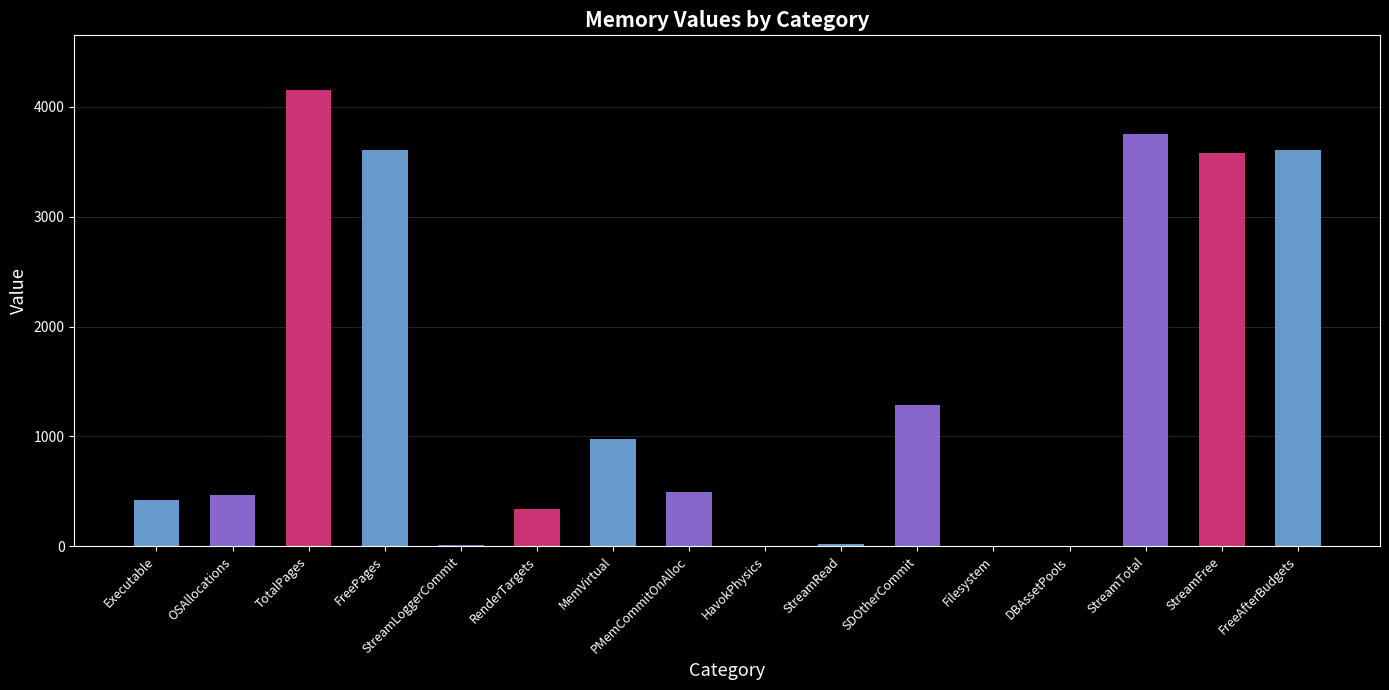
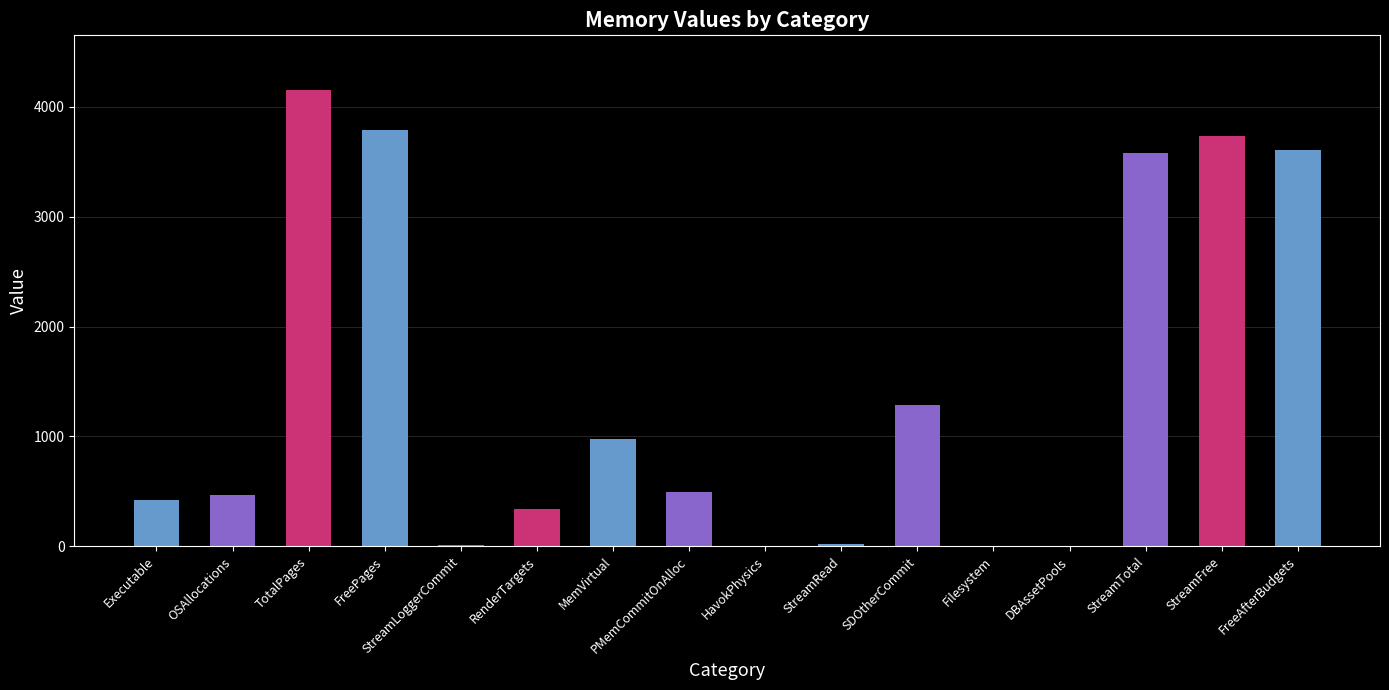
  {
    "Executable": 420,
    "OSAllocations": 470,
    "TotalPages": 4150,
-   "FreePages": 3610,
+   "FreePages": 3780,
    "RenderTargets": 340,
    "MemVirtual": 970,
    "PMemCommitOnAlloc": 490,
    "SDOtherCommit": 1280,
-   "StreamTotal": 3750,
-   "StreamFree": 3580,
+   "StreamTotal": 3580,
+   "StreamFree": 3740,
    "FreeAfterBudgets": 3610
  }
